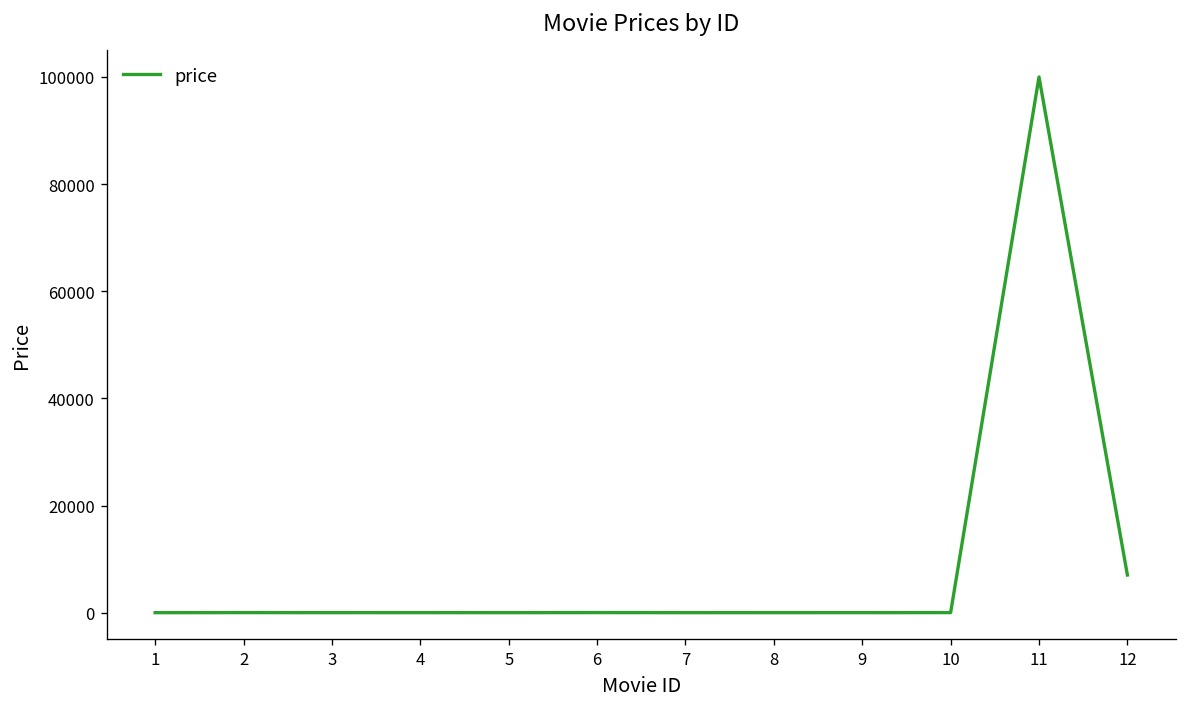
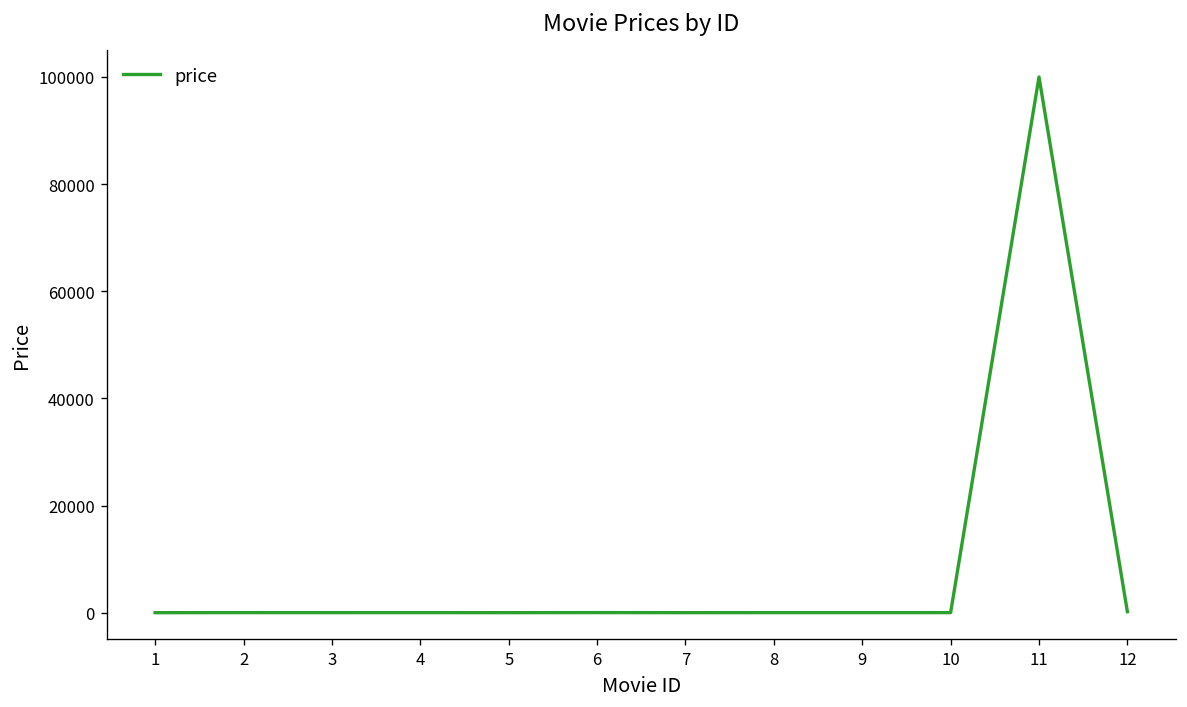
  {
    "1": 0,
    "2": 0,
    "3": 0,
    "4": 0,
    "5": 0,
    "6": 0,
    "7": 0,
    "8": 0,
    "9": 0,
    "10": 0,
    "11": 100000,
-   "12": 7000
+   "12": 0
  }
